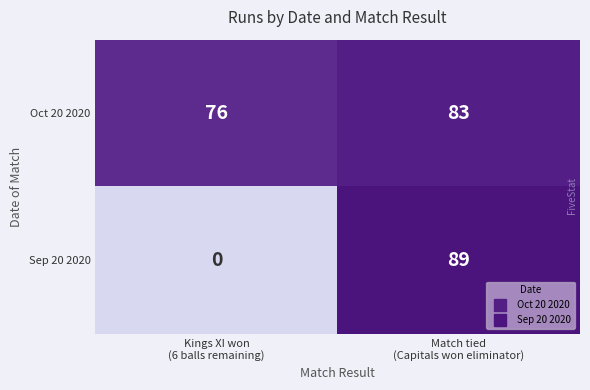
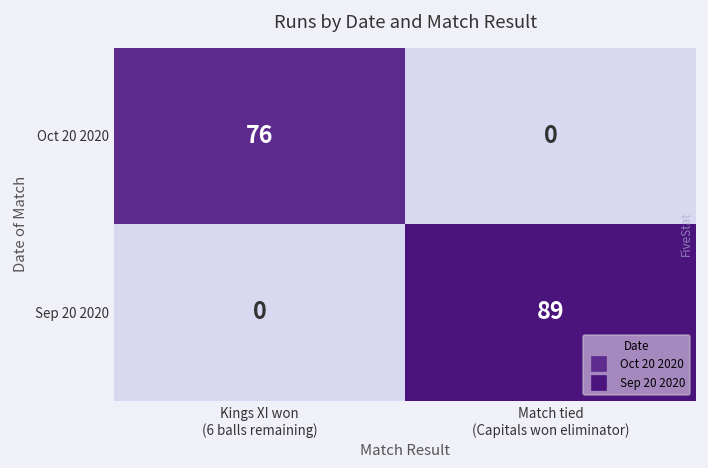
  {
    "Oct 20 2020": {
      "Kings XI won (6 balls remaining)": 76,
-     "Match tied (Capitals won eliminator)": 83
+     "Match tied (Capitals won eliminator)": 0
    },
    "Sep 20 2020": {
      "Kings XI won (6 balls remaining)": 0,
      "Match tied (Capitals won eliminator)": 89
    }
  }
